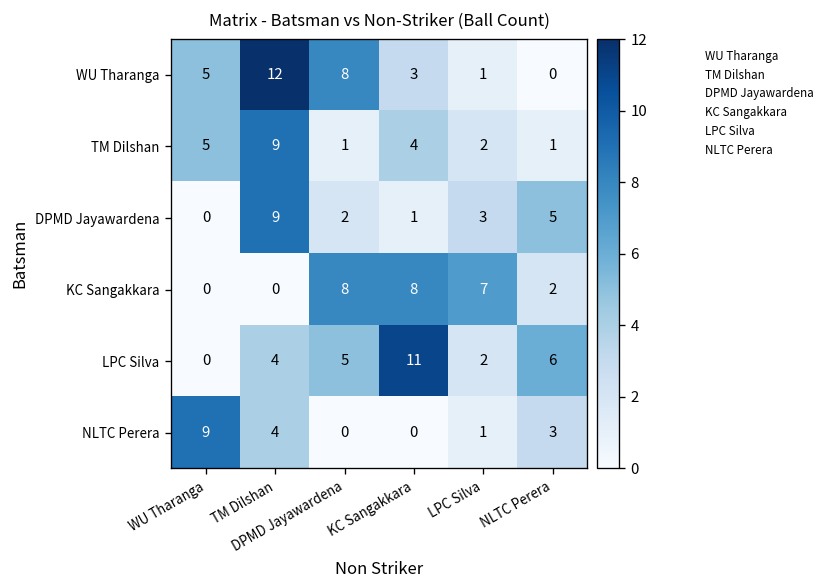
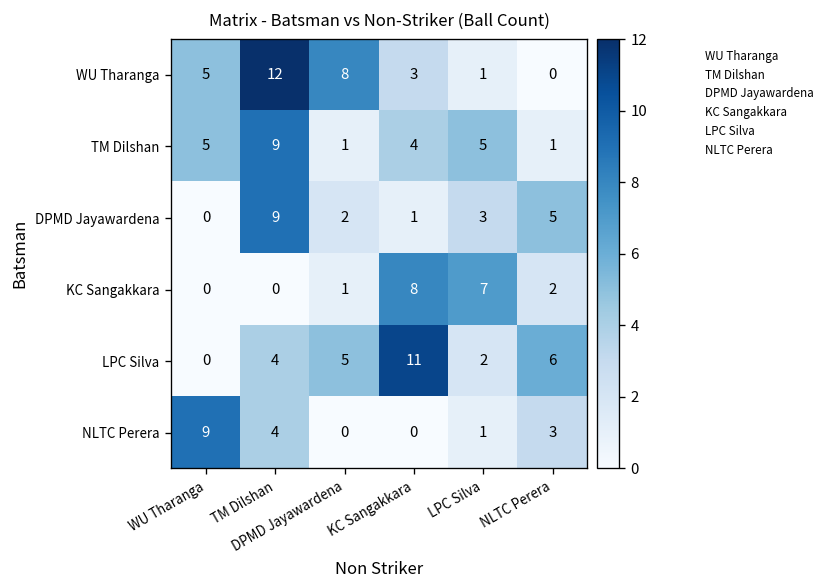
  {
    "WU Tharanga": {
      "WU Tharanga": 5,
      "TM Dilshan": 12,
      "DPMD Jayawardena": 8,
      "KC Sangakkara": 3,
      "LPC Silva": 1,
      "NLTC Perera": 0
    },
    "TM Dilshan": {
      "WU Tharanga": 5,
      "TM Dilshan": 9,
      "DPMD Jayawardena": 1,
      "KC Sangakkara": 4,
-     "LPC Silva": 2,
+     "LPC Silva": 5,
      "NLTC Perera": 1
    },
    "DPMD Jayawardena": {
      "WU Tharanga": 0,
      "TM Dilshan": 9,
      "DPMD Jayawardena": 2,
      "KC Sangakkara": 1,
      "LPC Silva": 3,
      "NLTC Perera": 5
    },
    "KC Sangakkara": {
      "WU Tharanga": 0,
      "TM Dilshan": 0,
-     "DPMD Jayawardena": 8,
+     "DPMD Jayawardena": 1,
      "KC Sangakkara": 8,
      "LPC Silva": 7,
      "NLTC Perera": 2
    },
    "LPC Silva": {
      "WU Tharanga": 0,
      "TM Dilshan": 4,
      "DPMD Jayawardena": 5,
      "KC Sangakkara": 11,
      "LPC Silva": 2,
      "NLTC Perera": 6
    },
    "NLTC Perera": {
      "WU Tharanga": 9,
      "TM Dilshan": 4,
      "DPMD Jayawardena": 0,
      "KC Sangakkara": 0,
      "LPC Silva": 1,
      "NLTC Perera": 3
    }
  }
